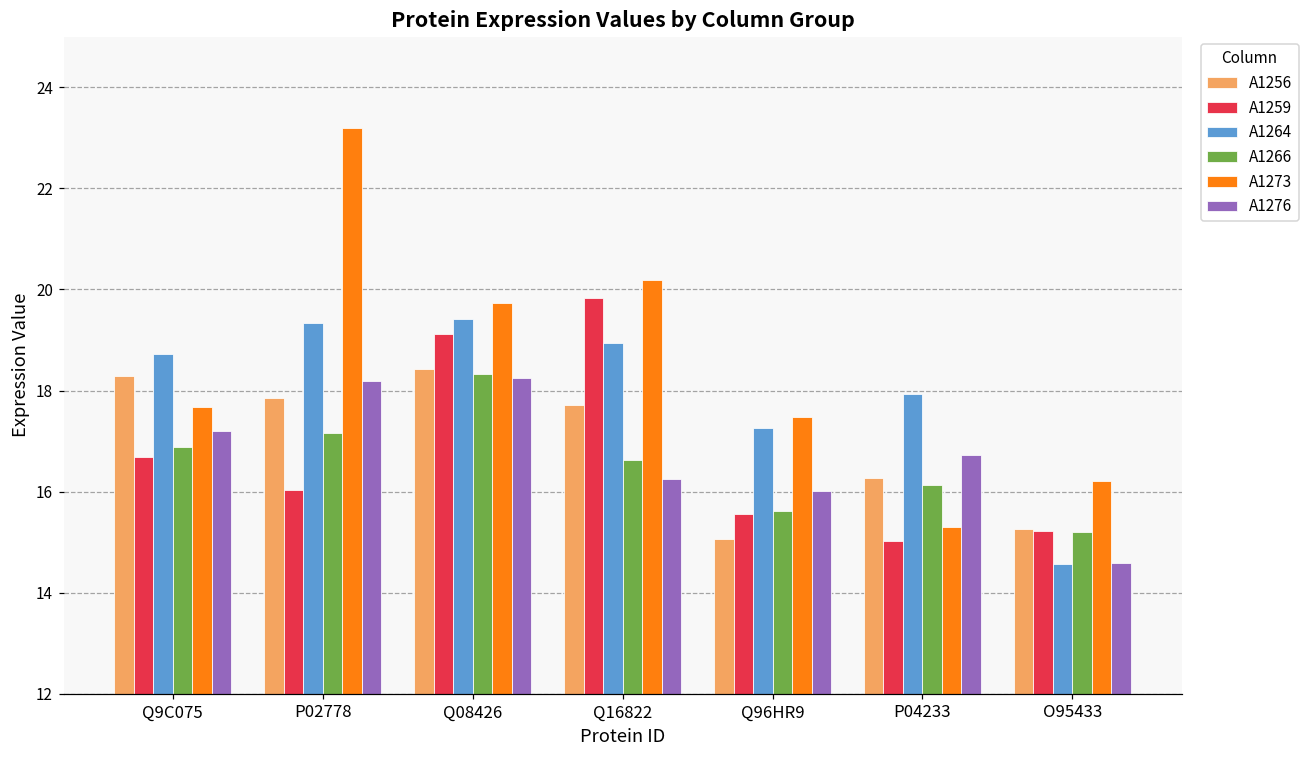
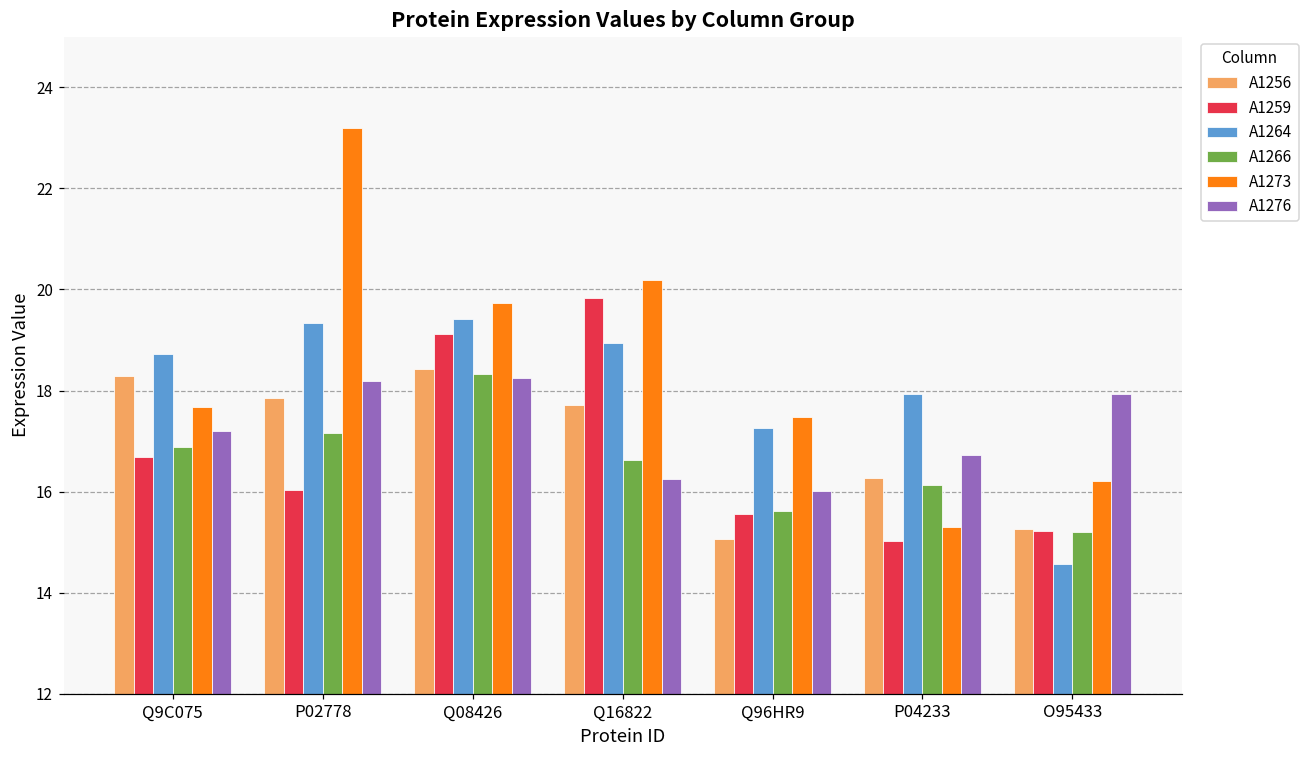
  {
    "A1256": {
      "Q9C075": 18.3,
      "P02778": 17.9,
      "Q08426": 18.4,
      "Q16822": 17.7,
      "Q96HR9": 15.1,
      "P04233": 16.3,
      "O95433": 15.3
    },
    "A1259": {
      "Q9C075": 16.7,
      "P02778": 16.0,
      "Q08426": 19.1,
      "Q16822": 19.8,
      "Q96HR9": 15.5,
      "P04233": 15.0,
      "O95433": 15.2
    },
    "A1264": {
      "Q9C075": 18.7,
      "P02778": 19.3,
      "Q08426": 19.4,
      "Q16822": 18.9,
      "Q96HR9": 17.3,
      "P04233": 17.9,
      "O95433": 14.6
    },
    "A1266": {
      "Q9C075": 16.9,
      "P02778": 17.2,
      "Q08426": 18.3,
      "Q16822": 16.6,
      "Q96HR9": 15.6,
      "P04233": 16.1,
      "O95433": 15.2
    },
    "A1273": {
      "Q9C075": 17.7,
      "P02778": 23.2,
      "Q08426": 19.7,
      "Q16822": 20.2,
      "Q96HR9": 17.5,
      "P04233": 15.3,
      "O95433": 16.2
    },
    "A1276": {
      "Q9C075": 17.2,
      "P02778": 18.2,
      "Q08426": 18.2,
      "Q16822": 16.2,
      "Q96HR9": 16.0,
      "P04233": 16.7,
-     "O95433": 14.6
+     "O95433": 17.9
    }
  }
